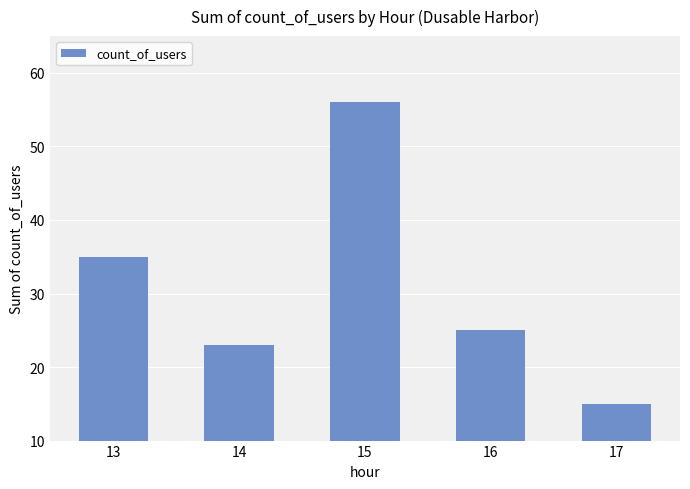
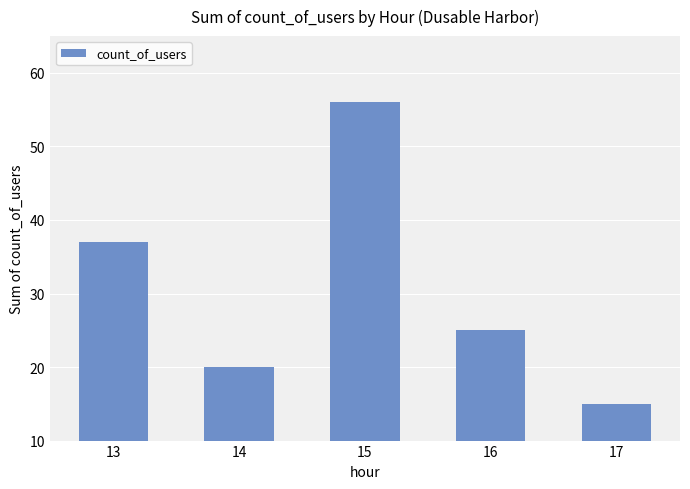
  {
-   "13": 35,
-   "14": 23,
+   "13": 37,
+   "14": 20,
    "15": 56,
    "16": 25,
    "17": 15
  }
